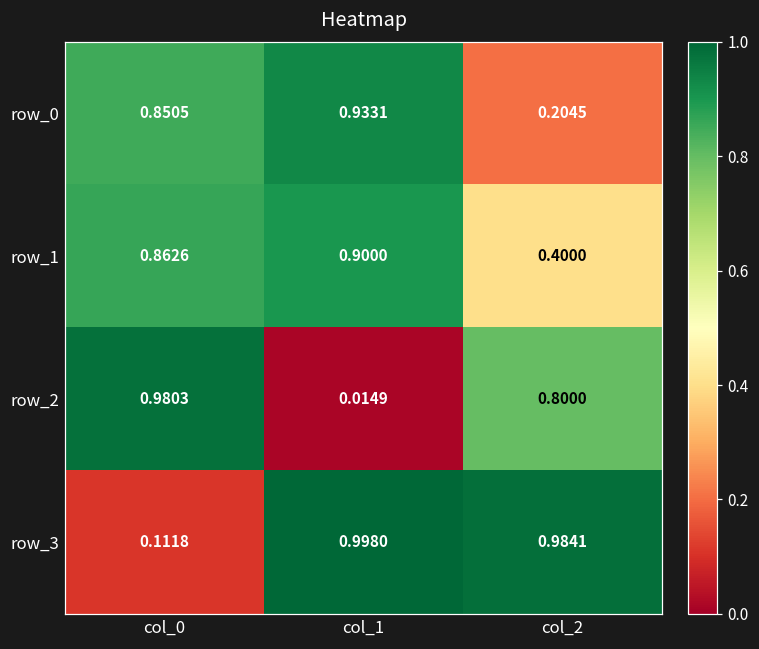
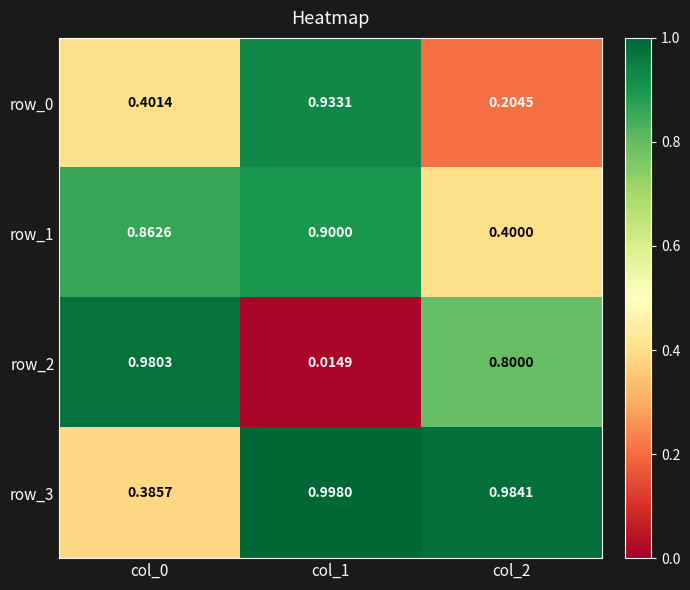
  {
    "row_0": {
-     "col_0": 0.8505,
+     "col_0": 0.4014,
      "col_1": 0.9331,
      "col_2": 0.2045
    },
    "row_1": {
      "col_0": 0.8626,
      "col_1": 0.9000,
      "col_2": 0.4000
    },
    "row_2": {
      "col_0": 0.9803,
      "col_1": 0.0149,
      "col_2": 0.8000
    },
    "row_3": {
-     "col_0": 0.1118,
+     "col_0": 0.3857,
      "col_1": 0.9980,
      "col_2": 0.9841
    }
  }
